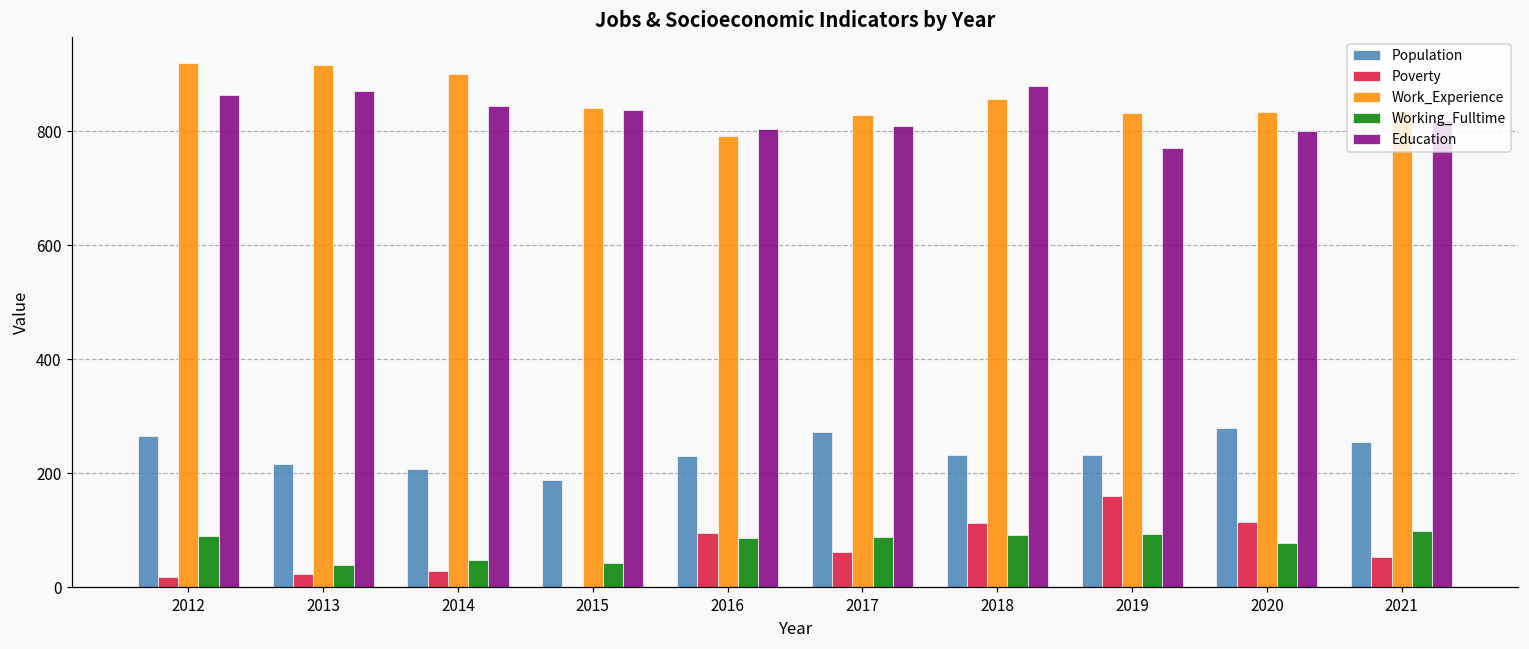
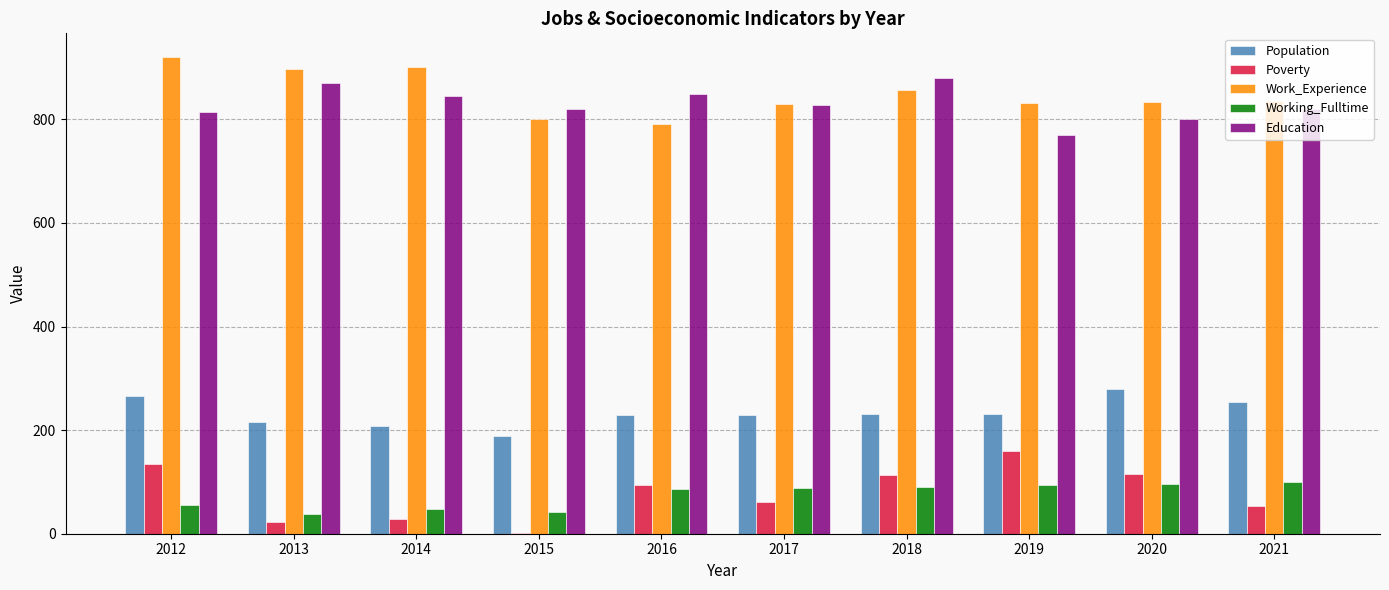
  {
    "Population": {
      "2012": 270,
      "2013": 220,
      "2014": 210,
      "2015": 190,
      "2016": 230,
-     "2017": 270,
+     "2017": 230,
      "2018": 230,
      "2019": 230,
      "2020": 280,
      "2021": 250
    },
    "Poverty": {
-     "2012": 20,
+     "2012": 140,
      "2013": 20,
      "2014": 30,
      "2016": 100,
      "2017": 60,
      "2018": 110,
      "2019": 160,
      "2020": 120,
      "2021": 50
    },
    "Work_Experience": {
      "2012": 920,
-     "2013": 920,
+     "2013": 900,
      "2014": 900,
-     "2015": 840,
+     "2015": 800,
      "2016": 790,
      "2017": 830,
      "2018": 860,
      "2019": 830,
      "2020": 830
    },
    "Working_Fulltime": {
-     "2012": 90,
+     "2012": 60,
      "2013": 40,
      "2014": 50,
      "2015": 40,
      "2016": 90,
      "2017": 90,
      "2018": 90,
      "2019": 90,
-     "2020": 80,
+     "2020": 100,
      "2021": 100
    },
    "Education": {
-     "2012": 860,
+     "2012": 820,
      "2013": 870,
      "2014": 850,
-     "2015": 840,
-     "2016": 800,
-     "2017": 810,
+     "2015": 820,
+     "2016": 850,
+     "2017": 830,
      "2018": 880,
      "2019": 770,
      "2020": 800
    }
  }
